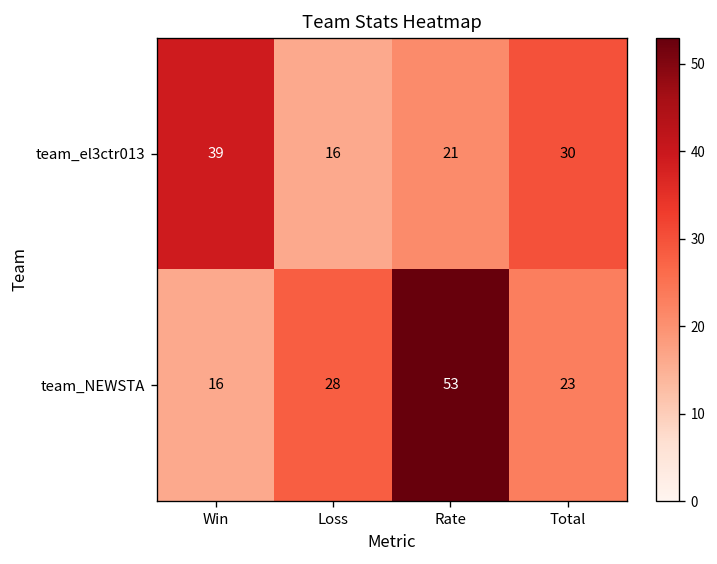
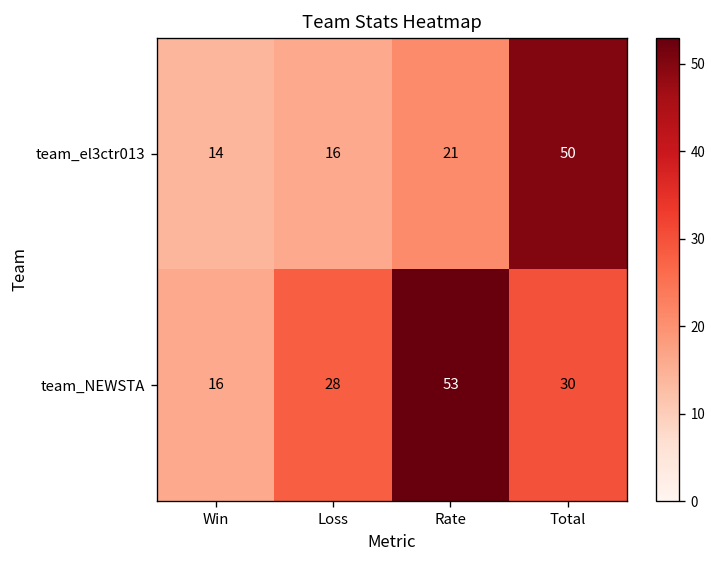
  {
    "team_el3ctr013": {
-     "Win": 39,
+     "Win": 14,
      "Loss": 16,
      "Rate": 21,
-     "Total": 30
+     "Total": 50
    },
    "team_NEWSTA": {
      "Win": 16,
      "Loss": 28,
      "Rate": 53,
-     "Total": 23
+     "Total": 30
    }
  }
